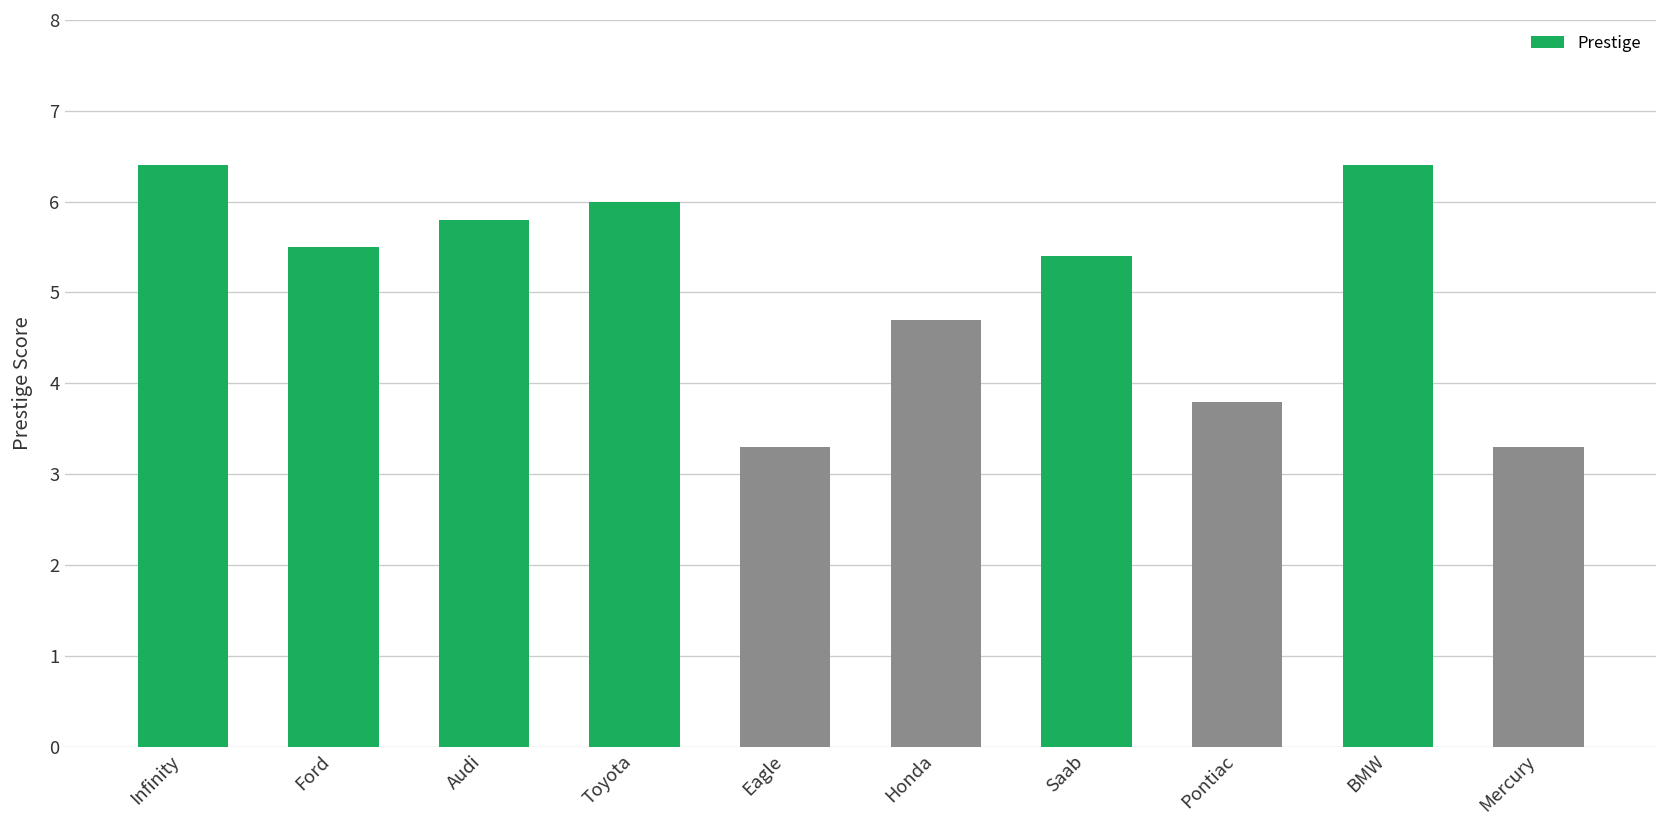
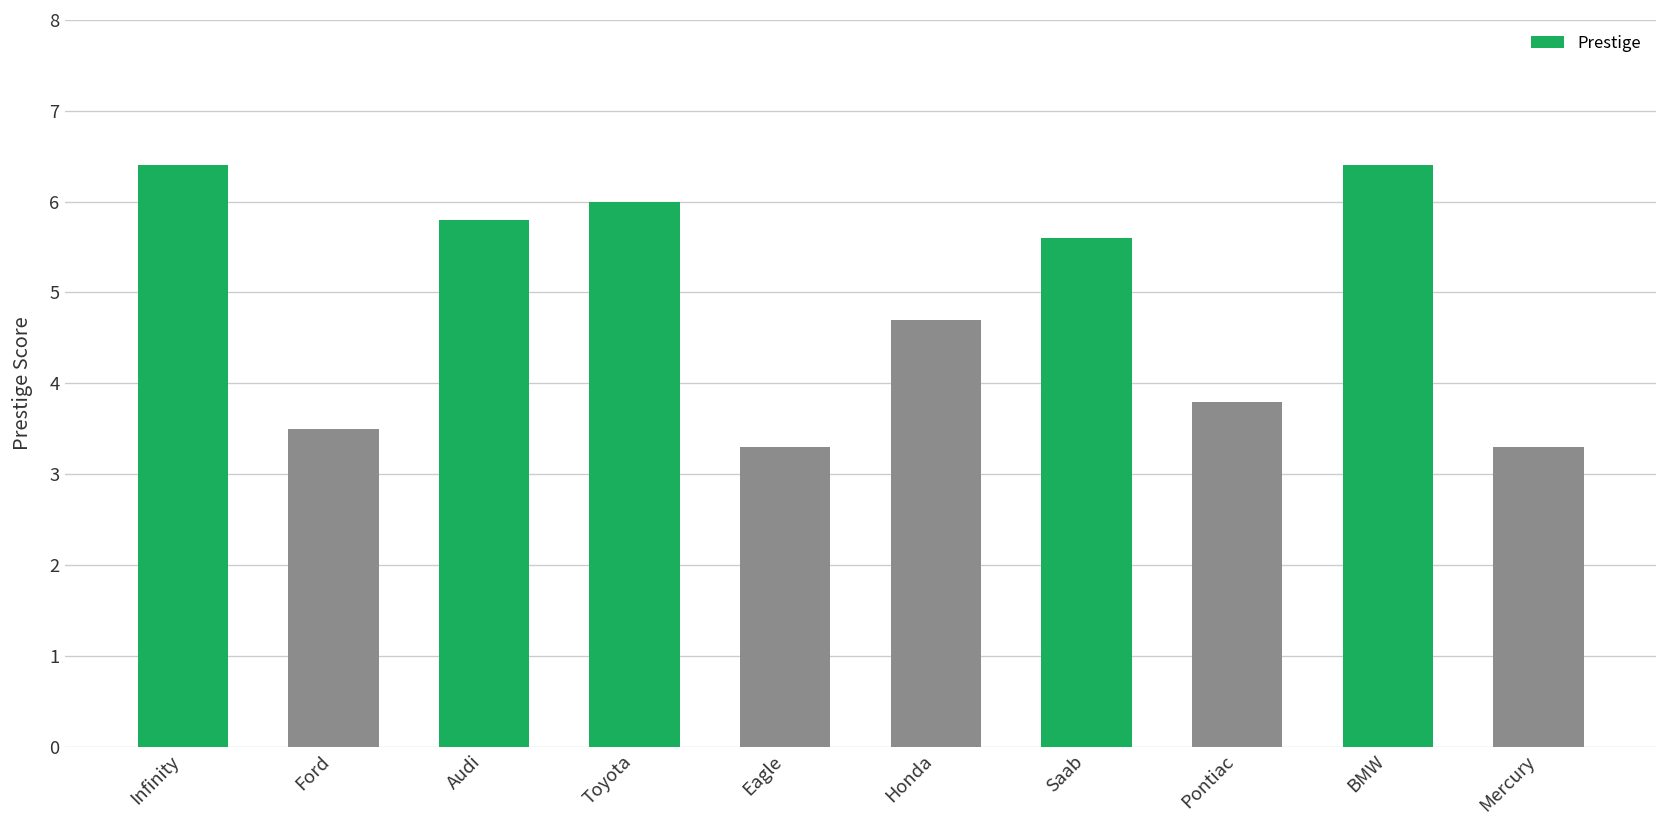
  {
    "Infinity": 6.4,
-   "Ford": 5.5,
+   "Ford": 3.5,
    "Audi": 5.8,
    "Toyota": 6.0,
    "Eagle": 3.3,
    "Honda": 4.7,
-   "Saab": 5.4,
+   "Saab": 5.6,
    "Pontiac": 3.8,
    "BMW": 6.4,
    "Mercury": 3.3
  }
